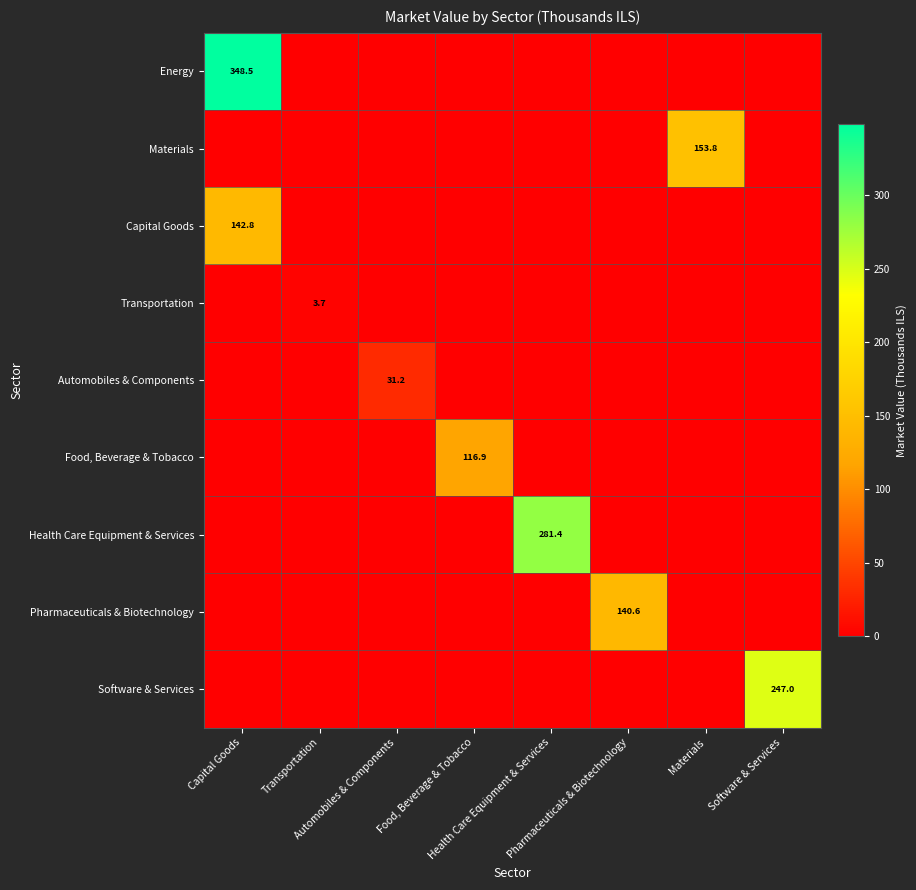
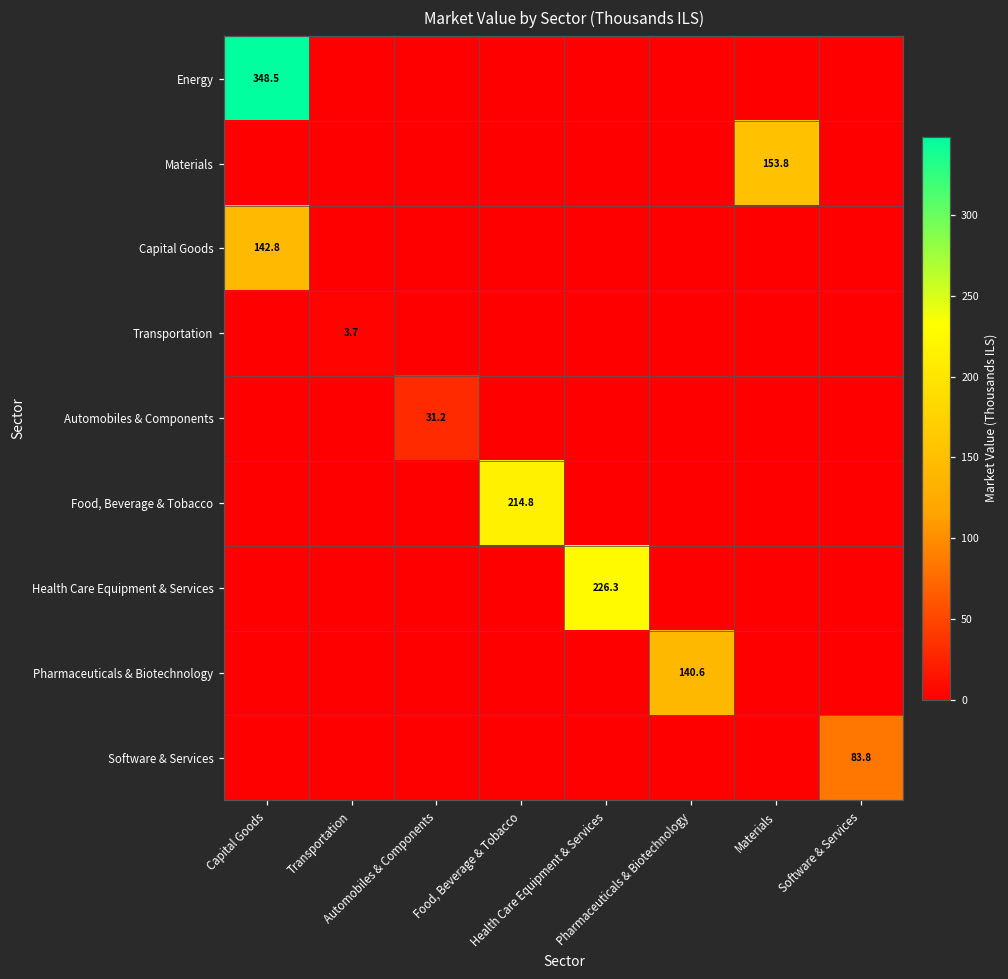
  {
    "Energy": {
      "Capital Goods": 348.5
    },
    "Materials": {
      "Materials": 153.8
    },
    "Capital Goods": {
      "Capital Goods": 142.8
    },
    "Transportation": {
      "Transportation": 3.7
    },
    "Automobiles & Components": {
      "Automobiles & Components": 31.2
    },
    "Food, Beverage & Tobacco": {
-     "Food, Beverage & Tobacco": 116.9
+     "Food, Beverage & Tobacco": 214.8
    },
    "Health Care Equipment & Services": {
-     "Health Care Equipment & Services": 281.4
+     "Health Care Equipment & Services": 226.3
    },
    "Pharmaceuticals & Biotechnology": {
      "Pharmaceuticals & Biotechnology": 140.6
    },
    "Software & Services": {
-     "Software & Services": 247.0
+     "Software & Services": 83.8
    }
  }
